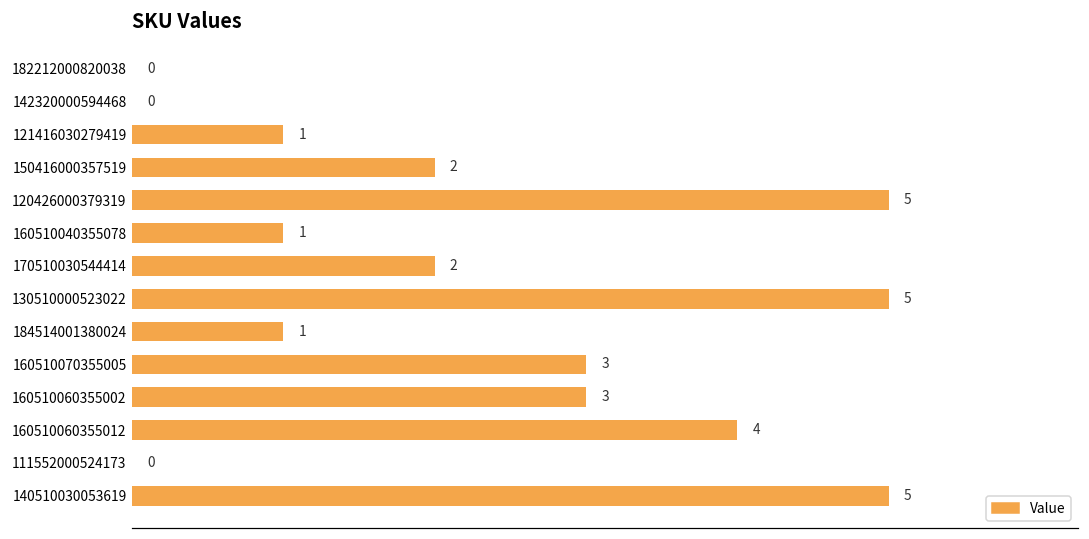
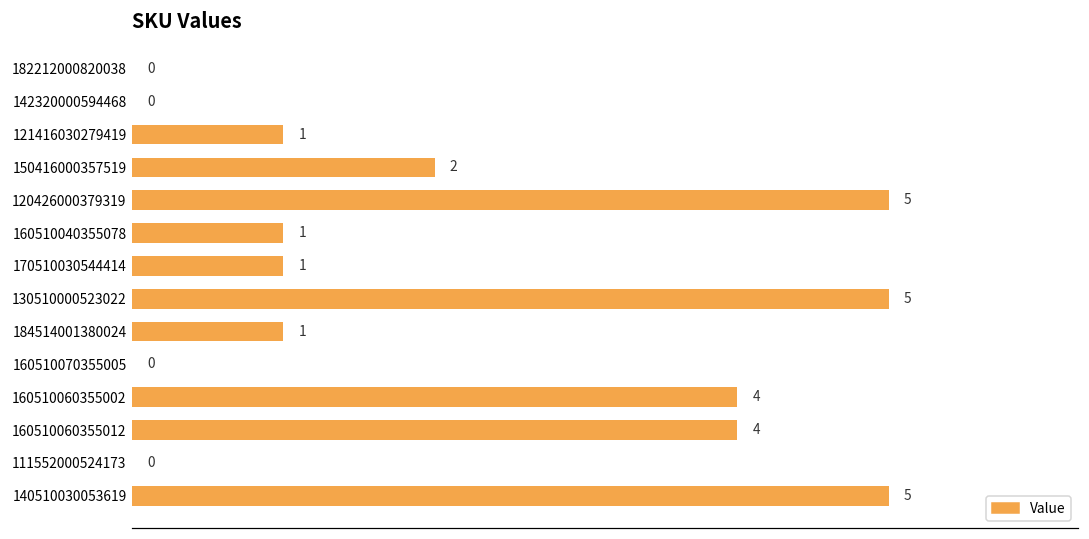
  {
    "182212000820038": 0,
    "142320000594468": 0,
    "121416030279419": 1,
    "150416000357519": 2,
    "120426000379319": 5,
    "160510040355078": 1,
-   "170510030544414": 2,
+   "170510030544414": 1,
    "130510000523022": 5,
    "184514001380024": 1,
-   "160510070355005": 3,
-   "160510060355002": 3,
+   "160510070355005": 0,
+   "160510060355002": 4,
    "160510060355012": 4,
    "111552000524173": 0,
    "140510030053619": 5
  }
